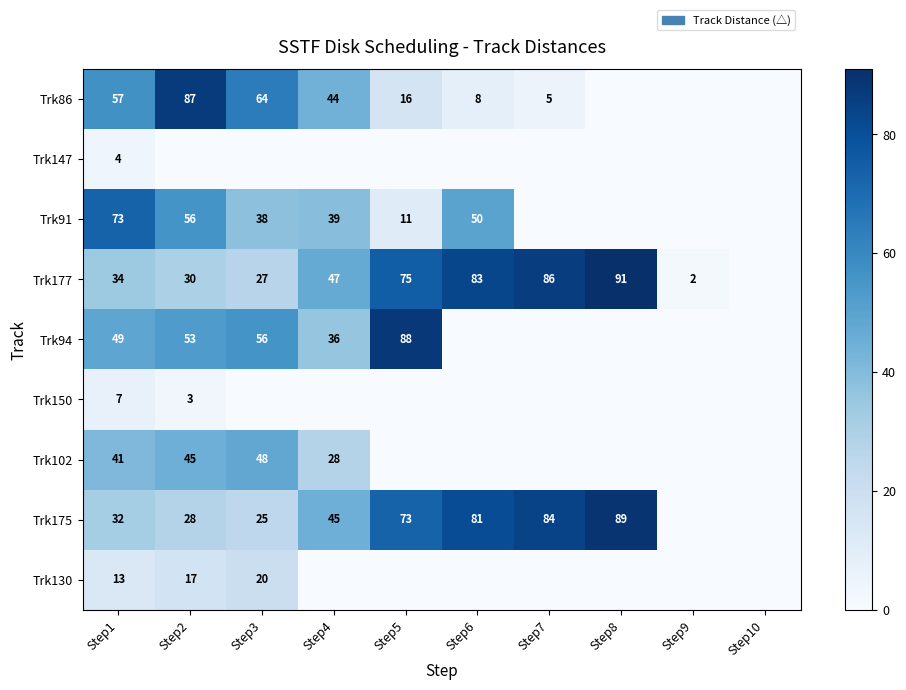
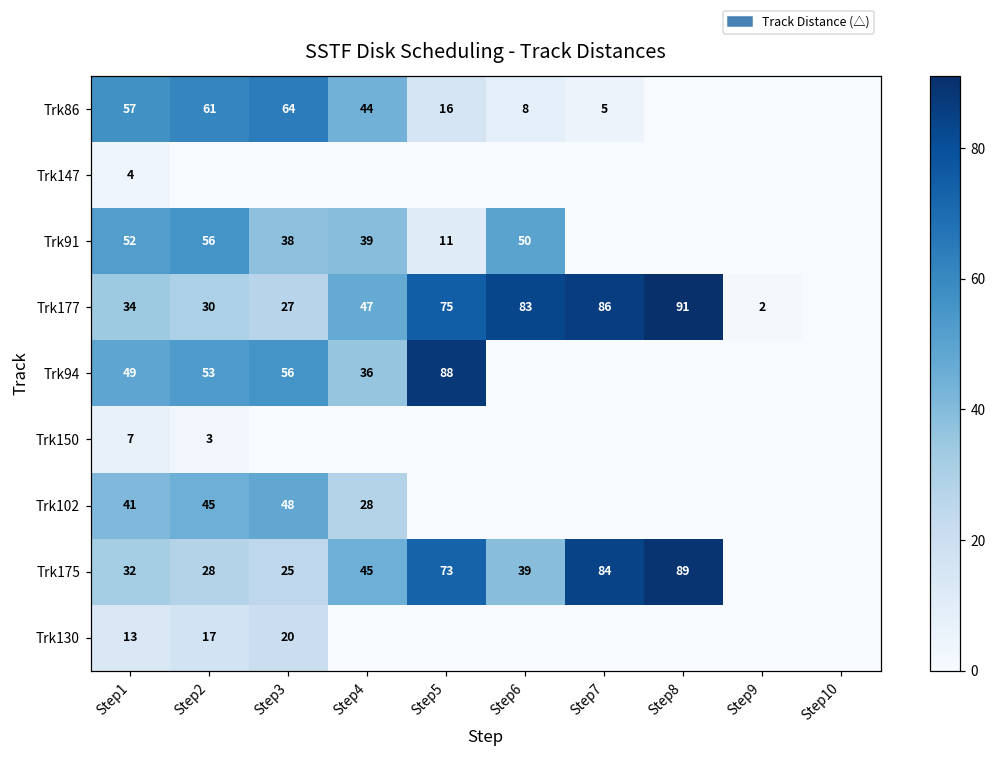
  {
    "Trk86": {
      "Step1": 57,
-     "Step2": 87,
+     "Step2": 61,
      "Step3": 64,
      "Step4": 44,
      "Step5": 16,
      "Step6": 8,
      "Step7": 5
    },
    "Trk147": {
      "Step1": 4
    },
    "Trk91": {
-     "Step1": 73,
+     "Step1": 52,
      "Step2": 56,
      "Step3": 38,
      "Step4": 39,
      "Step5": 11,
      "Step6": 50
    },
    "Trk177": {
      "Step1": 34,
      "Step2": 30,
      "Step3": 27,
      "Step4": 47,
      "Step5": 75,
      "Step6": 83,
      "Step7": 86,
      "Step8": 91,
      "Step9": 2
    },
    "Trk94": {
      "Step1": 49,
      "Step2": 53,
      "Step3": 56,
      "Step4": 36,
      "Step5": 88
    },
    "Trk150": {
      "Step1": 7,
      "Step2": 3
    },
    "Trk102": {
      "Step1": 41,
      "Step2": 45,
      "Step3": 48,
      "Step4": 28
    },
    "Trk175": {
      "Step1": 32,
      "Step2": 28,
      "Step3": 25,
      "Step4": 45,
      "Step5": 73,
-     "Step6": 81,
+     "Step6": 39,
      "Step7": 84,
      "Step8": 89
    },
    "Trk130": {
      "Step1": 13,
      "Step2": 17,
      "Step3": 20
    }
  }
